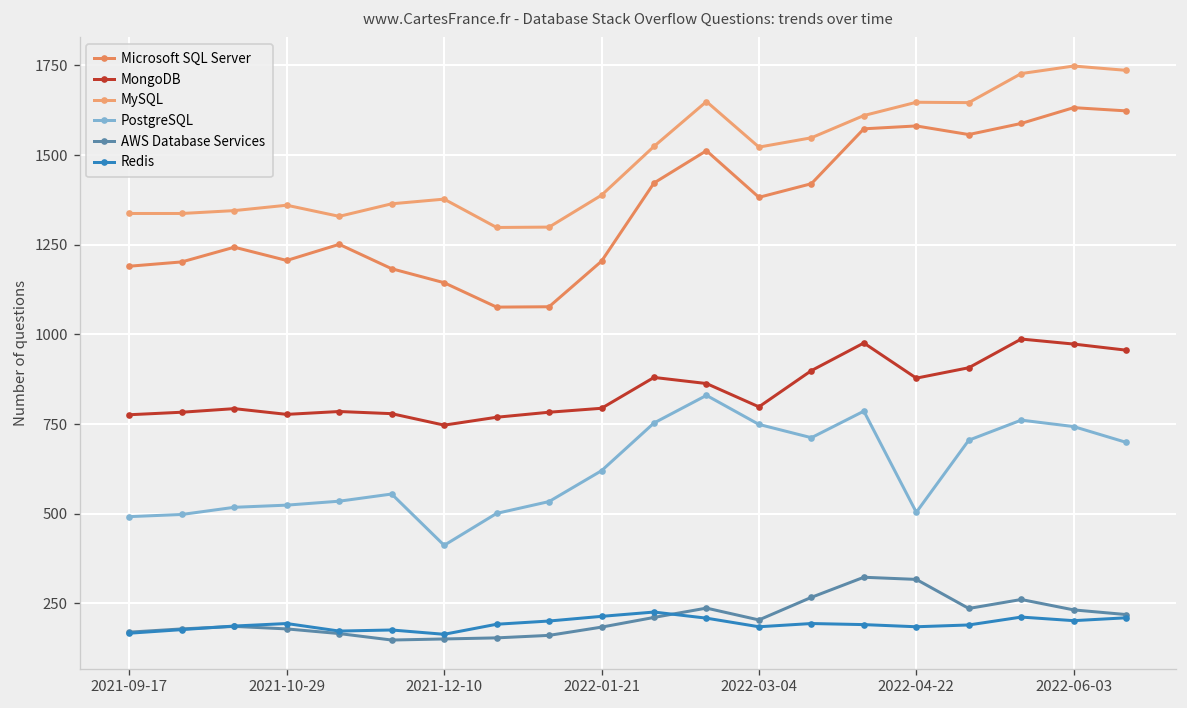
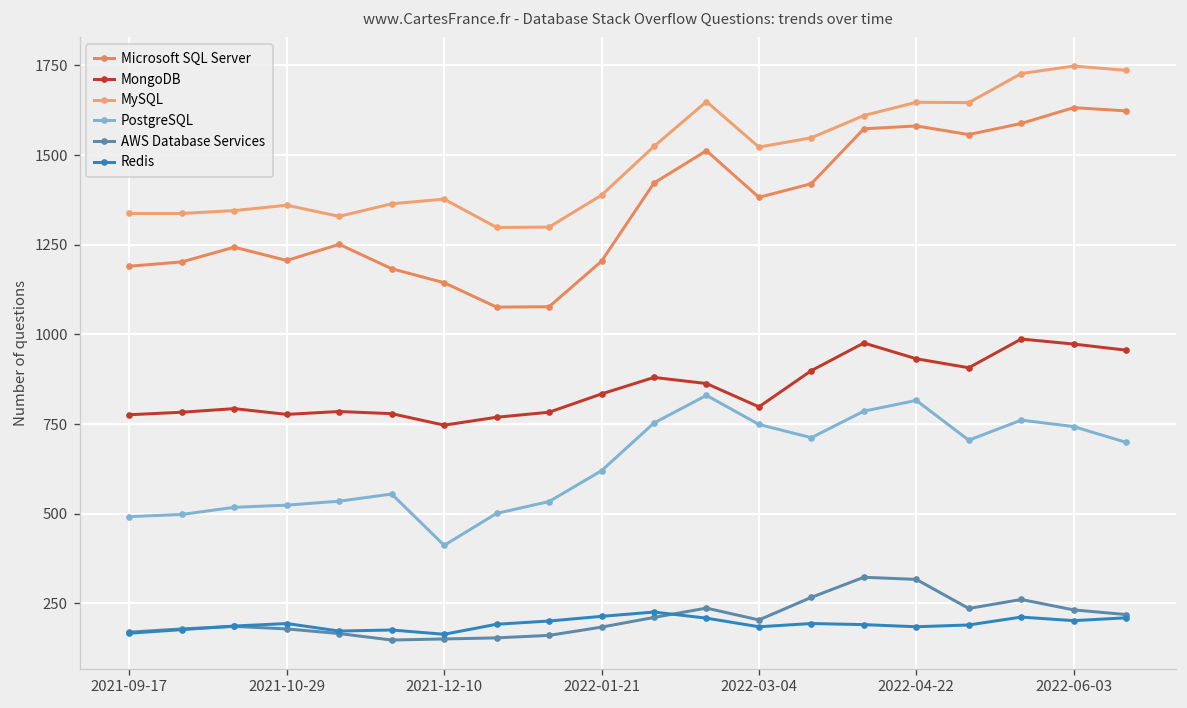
  {
    "MongoDB": {
      "2021-09-17": 780,
      "2021-10-29": 780,
      "2021-12-10": 750,
-     "2022-01-21": 790,
+     "2022-01-21": 830,
      "2022-03-04": 800,
-     "2022-04-22": 880,
+     "2022-04-22": 930,
      "2022-06-03": 970
    },
    "PostgreSQL": {
      "2021-09-17": 490,
      "2021-10-29": 520,
      "2021-12-10": 410,
      "2022-01-21": 620,
      "2022-03-04": 750,
-     "2022-04-22": 500,
+     "2022-04-22": 820,
      "2022-06-03": 740
    }
  }
